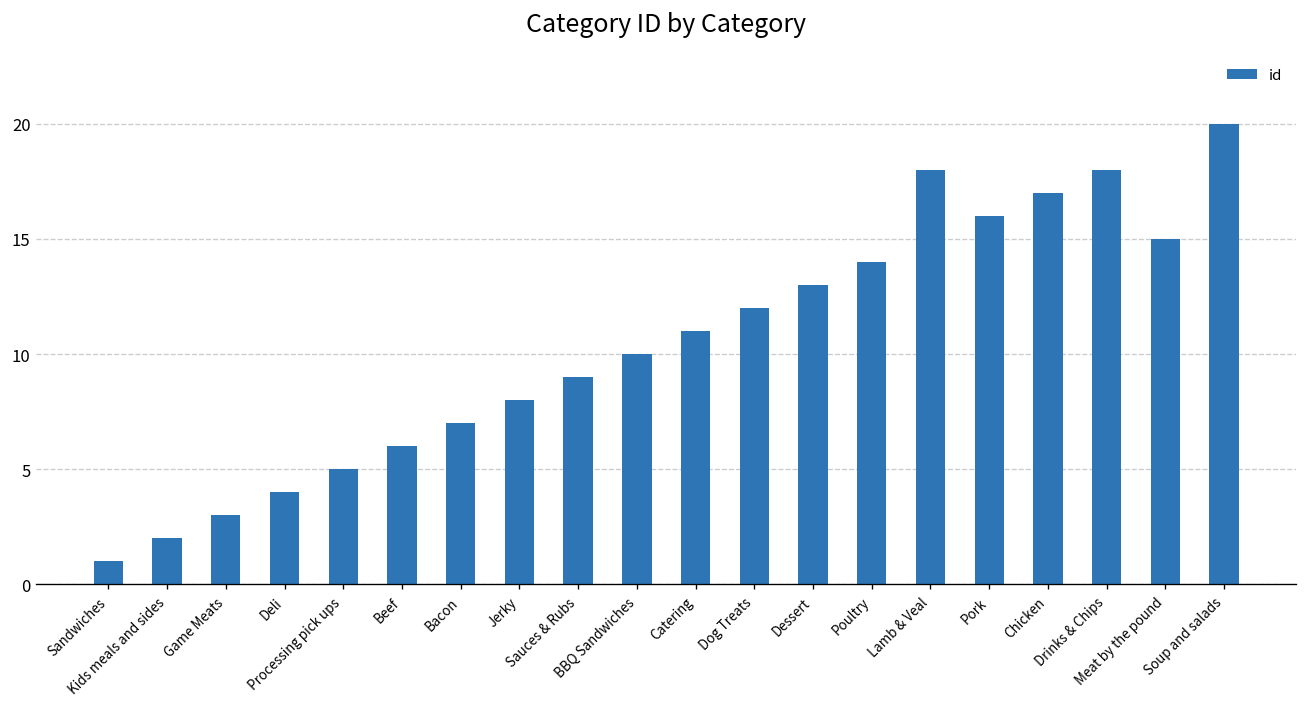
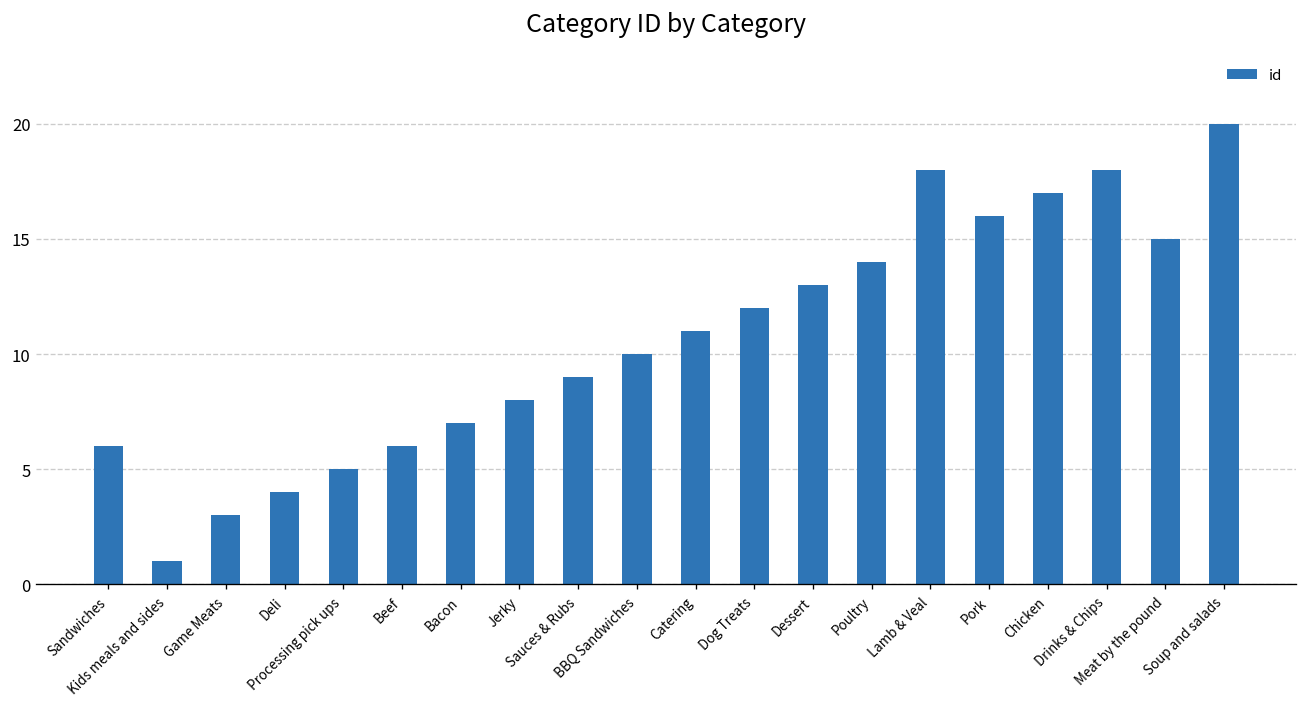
  {
-   "Sandwiches": 1,
-   "Kids meals and sides": 2,
+   "Sandwiches": 6,
+   "Kids meals and sides": 1,
    "Game Meats": 3,
    "Deli": 4,
    "Processing pick ups": 5,
    "Beef": 6,
    "Bacon": 7,
    "Jerky": 8,
    "Sauces & Rubs": 9,
    "BBQ Sandwiches": 10,
    "Catering": 11,
    "Dog Treats": 12,
    "Dessert": 13,
    "Poultry": 14,
    "Lamb & Veal": 18,
    "Pork": 16,
    "Chicken": 17,
    "Drinks & Chips": 18,
    "Meat by the pound": 15,
    "Soup and salads": 20
  }
